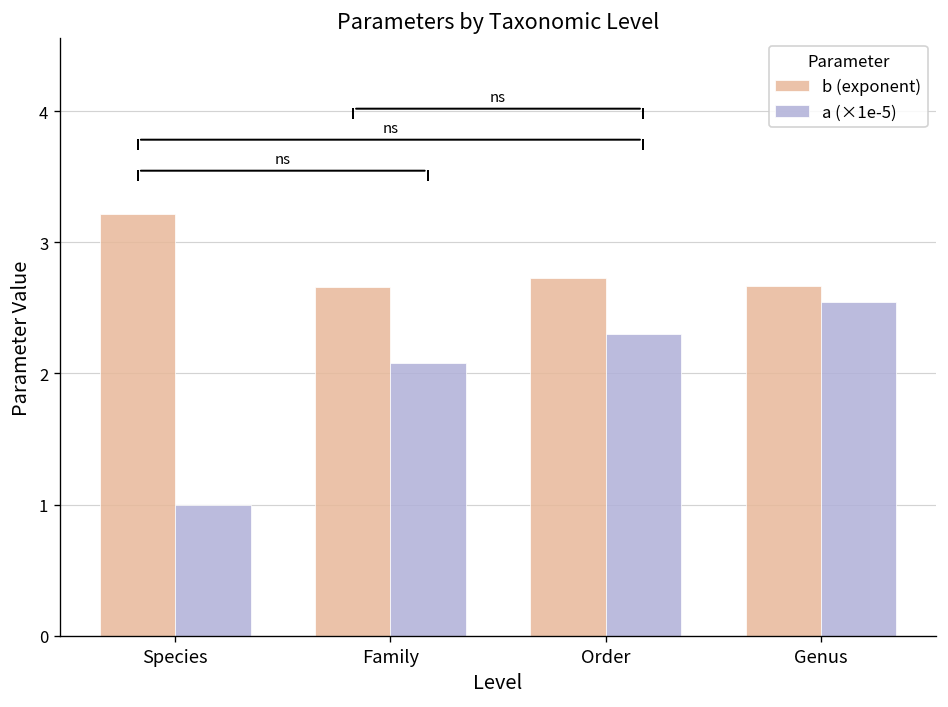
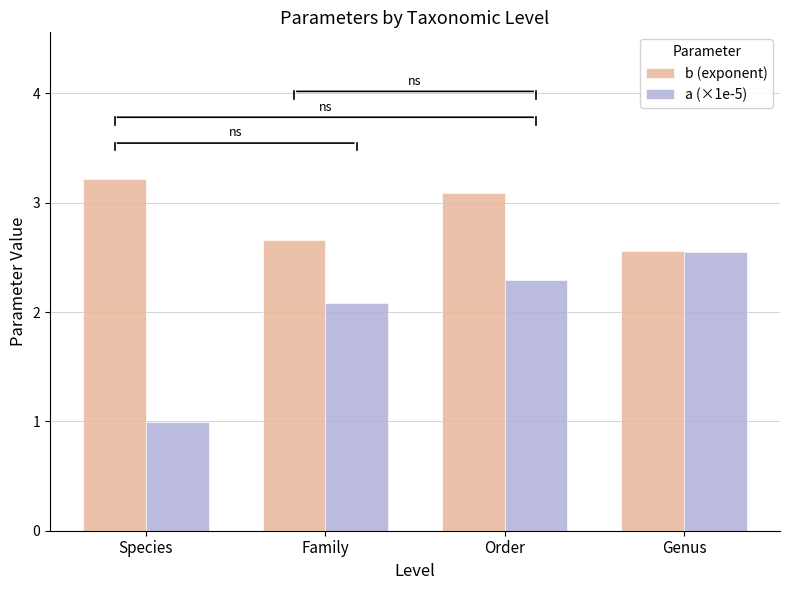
  {
    "b (exponent)": {
      "Species": 3.22,
      "Family": 2.66,
-     "Order": 2.73,
-     "Genus": 2.67
+     "Order": 3.09,
+     "Genus": 2.55
    },
    "a (×1e-5)": {
      "Species": 1.00,
      "Family": 2.08,
      "Order": 2.30,
      "Genus": 2.55
    }
  }
